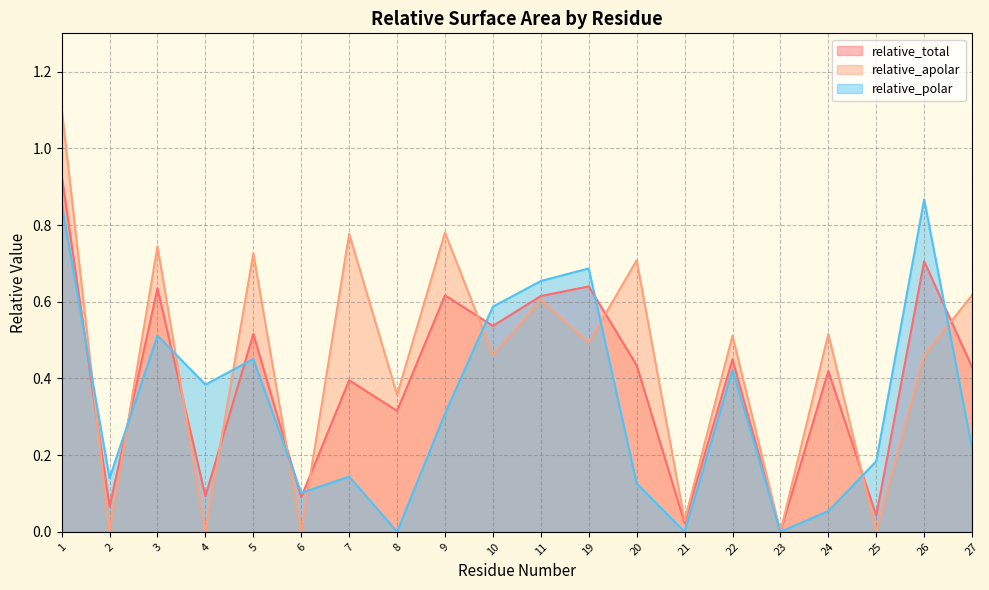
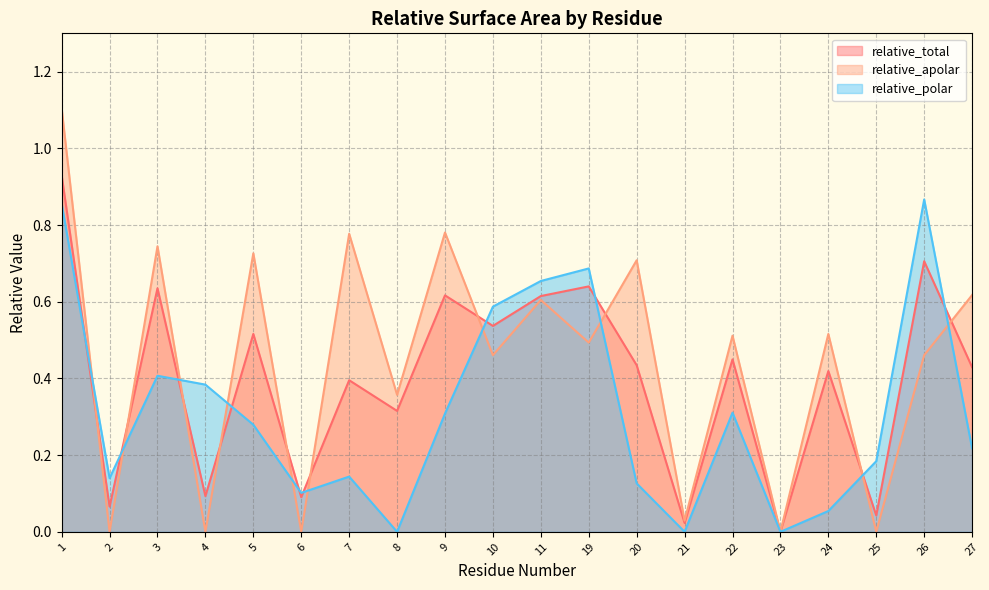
  {
    "relative_polar": {
      "1": 0.86,
      "2": 0.14,
-     "3": 0.51,
+     "3": 0.41,
      "4": 0.38,
-     "5": 0.45,
+     "5": 0.28,
      "6": 0.10,
      "7": 0.14,
      "8": 0.00,
      "9": 0.31,
      "10": 0.59,
      "11": 0.65,
      "19": 0.69,
      "20": 0.13,
      "21": 0.00,
-     "22": 0.42,
+     "22": 0.31,
      "24": 0.05,
      "25": 0.18,
      "26": 0.87,
      "27": 0.22
    }
  }
